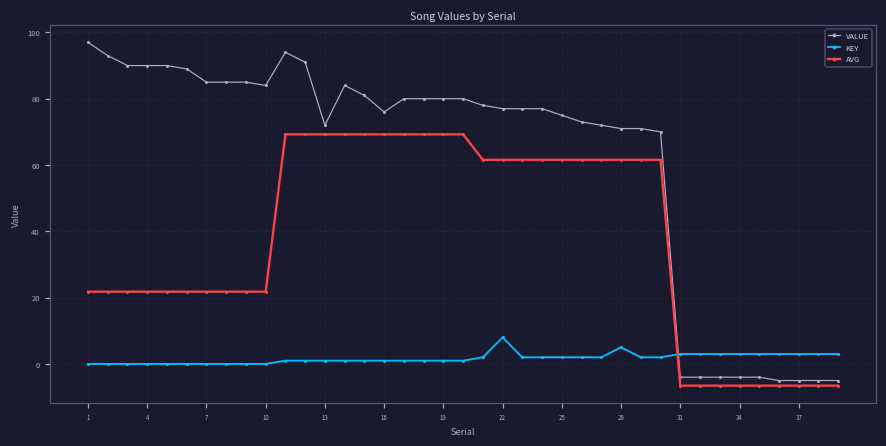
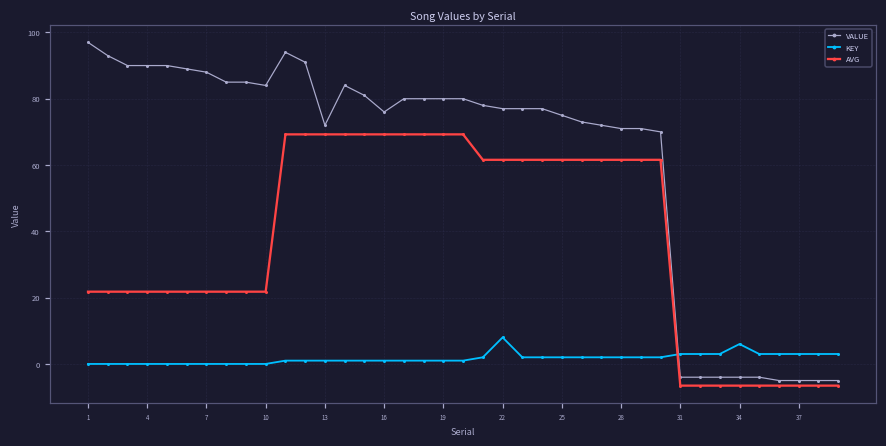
  {
    "VALUE": {
      "1": 97,
      "4": 90,
-     "7": 85,
+     "7": 88,
      "10": 84,
      "13": 72,
      "16": 76,
      "19": 80,
      "22": 77,
      "25": 75,
      "28": 71,
      "31": -4,
      "34": -4,
      "37": -5
    },
    "KEY": {
      "1": 0,
      "4": 0,
      "7": 0,
      "10": 0,
      "13": 1,
      "16": 1,
      "19": 1,
      "22": 8,
      "25": 2,
-     "28": 5,
+     "28": 2,
      "31": 3,
-     "34": 3,
+     "34": 6,
      "37": 3
    },
    "AVG": {
      "1": 22,
      "4": 22,
      "7": 22,
      "10": 22,
      "13": 69,
      "16": 69,
      "19": 69,
      "22": 62,
      "25": 62,
      "28": 62,
      "31": -7,
      "34": -7,
      "37": -7
    }
  }
